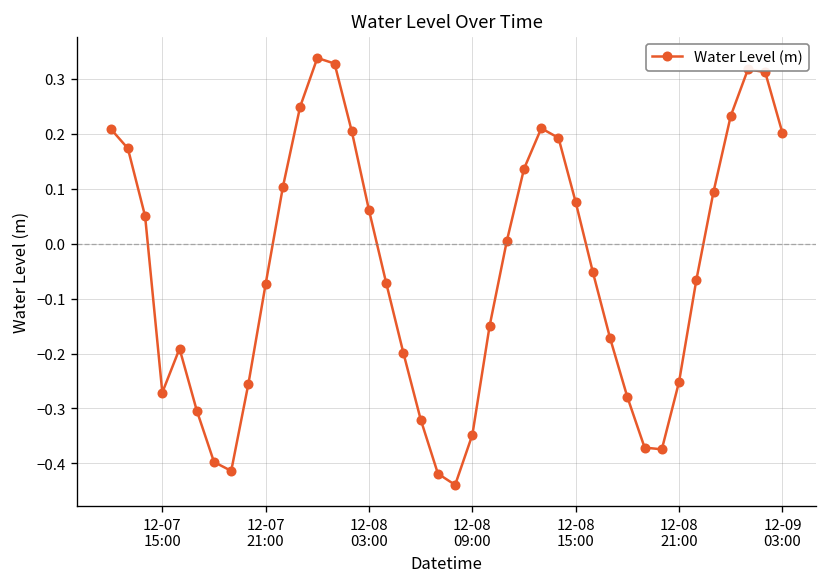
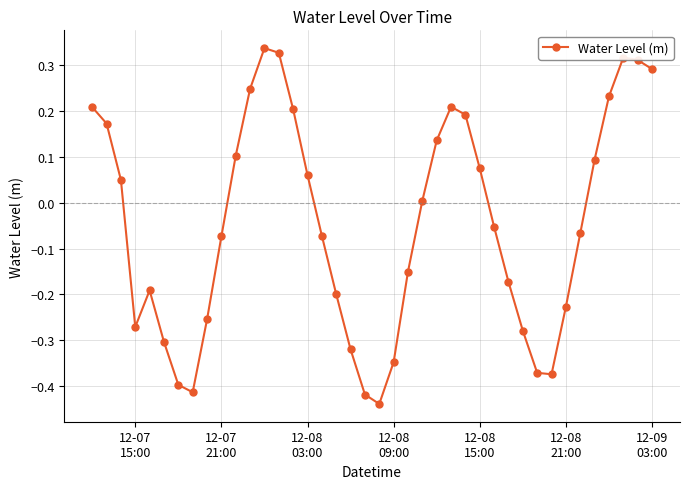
  {
    "12-07 15:00": -0.27,
    "12-07 21:00": -0.07,
    "12-08 03:00": 0.06,
    "12-08 09:00": -0.35,
    "12-08 15:00": 0.08,
-   "12-08 21:00": -0.25,
-   "12-09 03:00": 0.20
+   "12-08 21:00": -0.23,
+   "12-09 03:00": 0.29
  }
